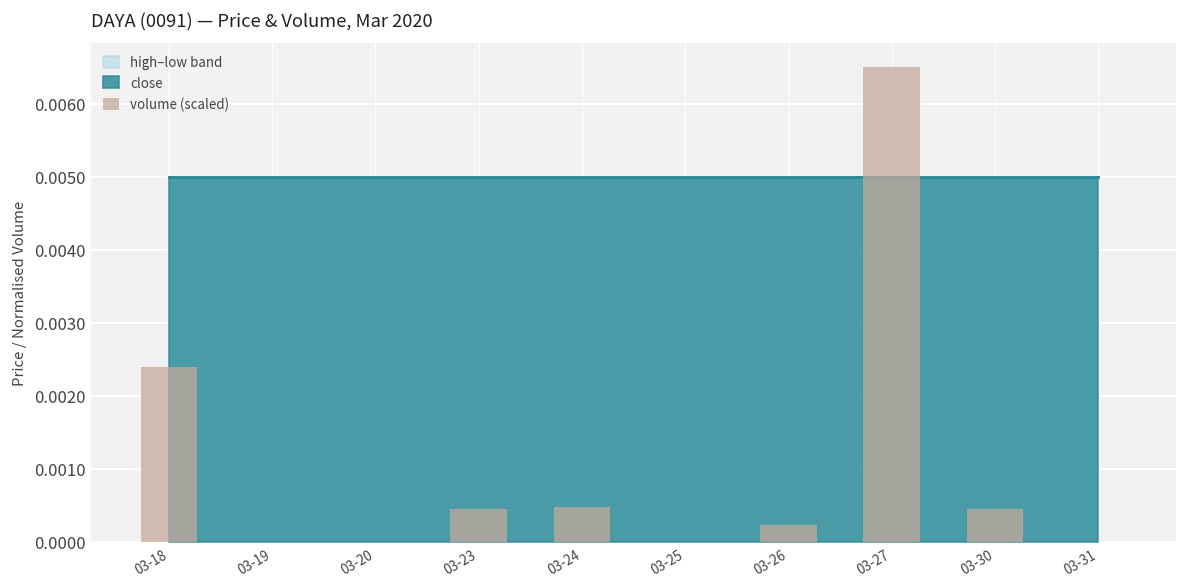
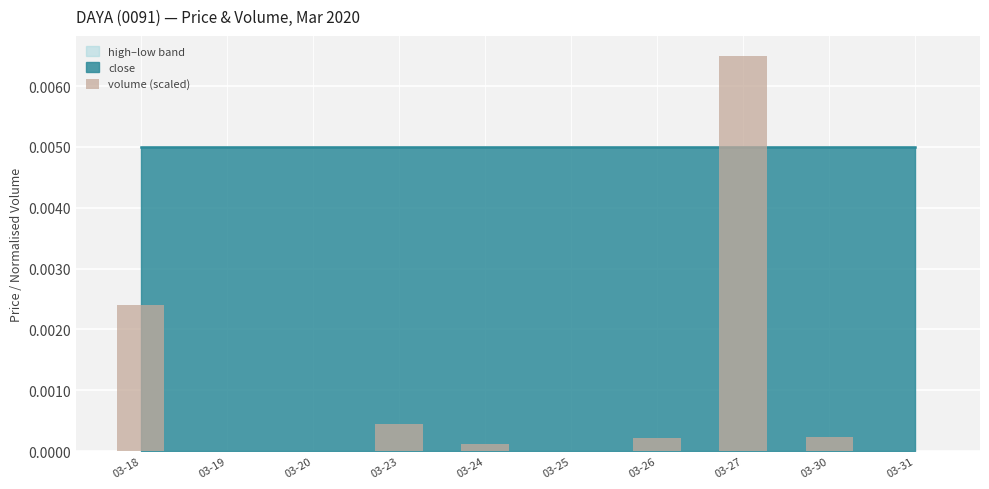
  {
    "close": {
      "03-18": 0.0050,
      "03-19": 0.0050,
      "03-20": 0.0050,
      "03-23": 0.0050,
      "03-24": 0.0050,
      "03-25": 0.0050,
      "03-26": 0.0050,
      "03-27": 0.0050,
      "03-30": 0.0050,
      "03-31": 0.0050
    },
    "volume (scaled)": {
      "03-18": 0.0024,
      "03-19": 0.0000,
      "03-20": 0.0000,
      "03-23": 0.0004,
-     "03-24": 0.0005,
+     "03-24": 0.0001,
      "03-25": 0.0000,
      "03-26": 0.0002,
      "03-27": 0.0065,
-     "03-30": 0.0004,
+     "03-30": 0.0002,
      "03-31": 0.0000
    }
  }
